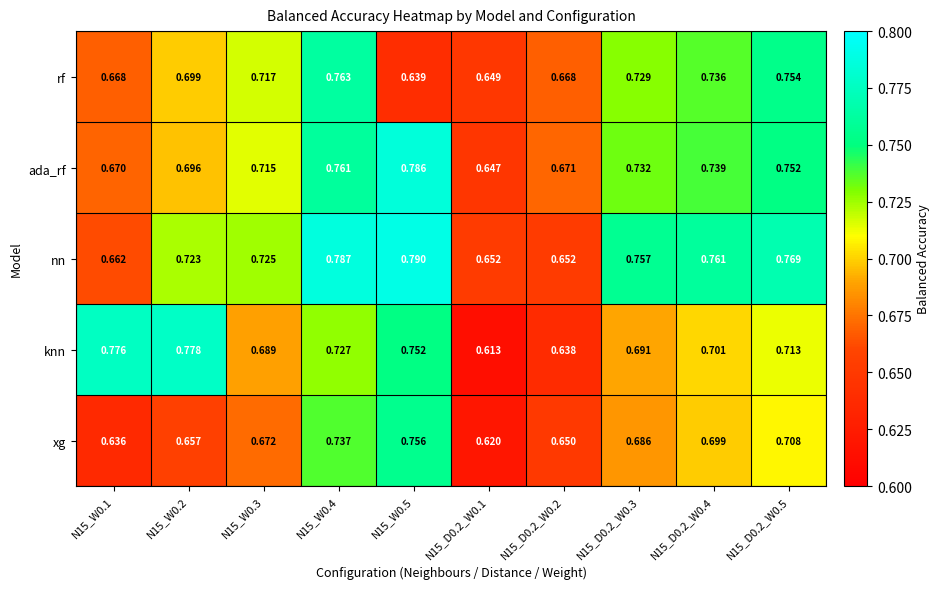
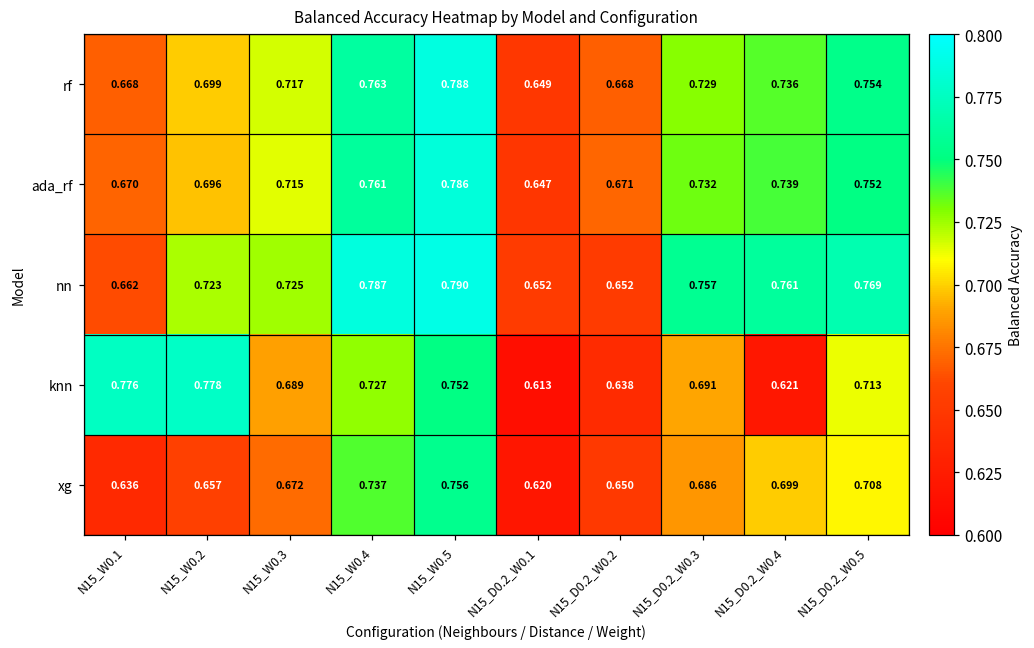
  {
    "rf": {
      "N15_W0.1": 0.668,
      "N15_W0.2": 0.699,
      "N15_W0.3": 0.717,
      "N15_W0.4": 0.763,
-     "N15_W0.5": 0.639,
+     "N15_W0.5": 0.788,
      "N15_D0.2_W0.1": 0.649,
      "N15_D0.2_W0.2": 0.668,
      "N15_D0.2_W0.3": 0.729,
      "N15_D0.2_W0.4": 0.736,
      "N15_D0.2_W0.5": 0.754
    },
    "ada_rf": {
      "N15_W0.1": 0.670,
      "N15_W0.2": 0.696,
      "N15_W0.3": 0.715,
      "N15_W0.4": 0.761,
      "N15_W0.5": 0.786,
      "N15_D0.2_W0.1": 0.647,
      "N15_D0.2_W0.2": 0.671,
      "N15_D0.2_W0.3": 0.732,
      "N15_D0.2_W0.4": 0.739,
      "N15_D0.2_W0.5": 0.752
    },
    "nn": {
      "N15_W0.1": 0.662,
      "N15_W0.2": 0.723,
      "N15_W0.3": 0.725,
      "N15_W0.4": 0.787,
      "N15_W0.5": 0.790,
      "N15_D0.2_W0.1": 0.652,
      "N15_D0.2_W0.2": 0.652,
      "N15_D0.2_W0.3": 0.757,
      "N15_D0.2_W0.4": 0.761,
      "N15_D0.2_W0.5": 0.769
    },
    "knn": {
      "N15_W0.1": 0.776,
      "N15_W0.2": 0.778,
      "N15_W0.3": 0.689,
      "N15_W0.4": 0.727,
      "N15_W0.5": 0.752,
      "N15_D0.2_W0.1": 0.613,
      "N15_D0.2_W0.2": 0.638,
      "N15_D0.2_W0.3": 0.691,
-     "N15_D0.2_W0.4": 0.701,
+     "N15_D0.2_W0.4": 0.621,
      "N15_D0.2_W0.5": 0.713
    },
    "xg": {
      "N15_W0.1": 0.636,
      "N15_W0.2": 0.657,
      "N15_W0.3": 0.672,
      "N15_W0.4": 0.737,
      "N15_W0.5": 0.756,
      "N15_D0.2_W0.1": 0.620,
      "N15_D0.2_W0.2": 0.650,
      "N15_D0.2_W0.3": 0.686,
      "N15_D0.2_W0.4": 0.699,
      "N15_D0.2_W0.5": 0.708
    }
  }
